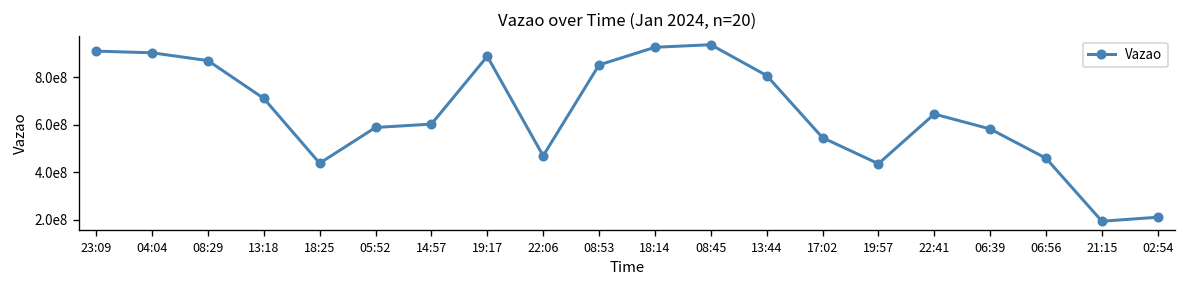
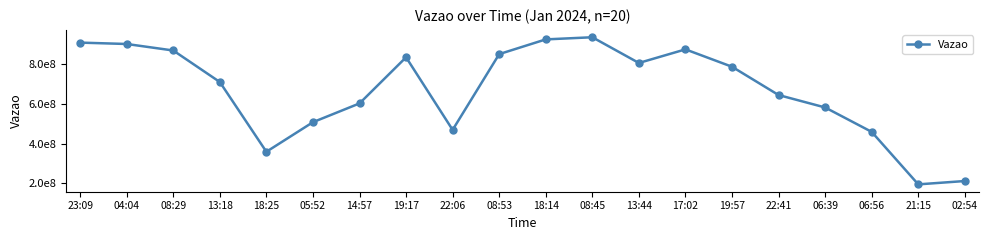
  {
    "23:09": 910000000,
    "04:04": 900000000,
    "08:29": 870000000,
    "13:18": 710000000,
-   "18:25": 440000000,
-   "05:52": 590000000,
+   "18:25": 360000000,
+   "05:52": 510000000,
    "14:57": 600000000,
-   "19:17": 890000000,
+   "19:17": 840000000,
    "22:06": 470000000,
    "08:53": 850000000,
    "18:14": 930000000,
    "08:45": 940000000,
    "13:44": 810000000,
-   "17:02": 550000000,
-   "19:57": 440000000,
+   "17:02": 880000000,
+   "19:57": 790000000,
    "22:41": 650000000,
    "06:39": 580000000,
    "06:56": 460000000,
    "21:15": 190000000,
    "02:54": 210000000
  }
